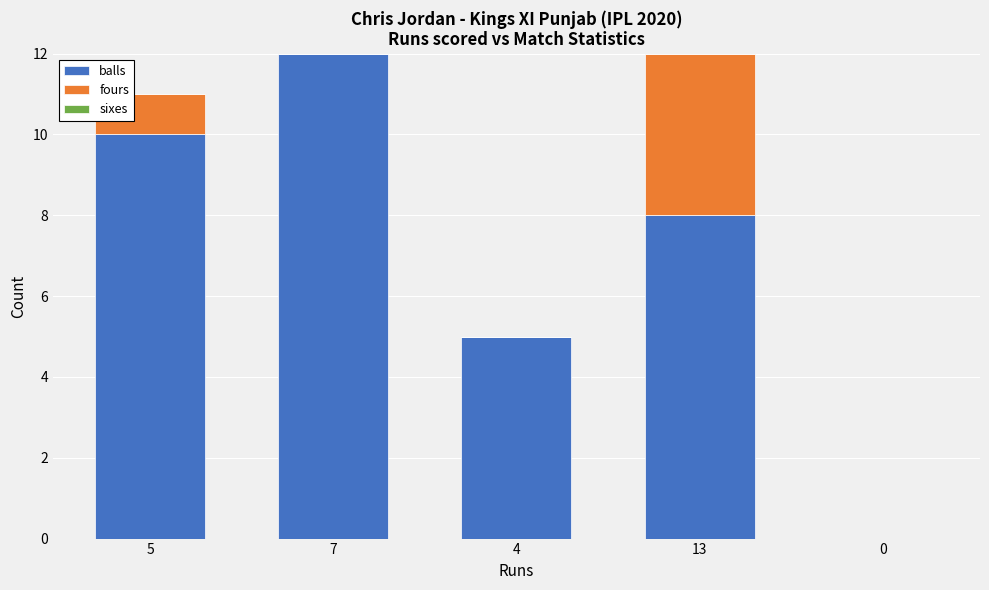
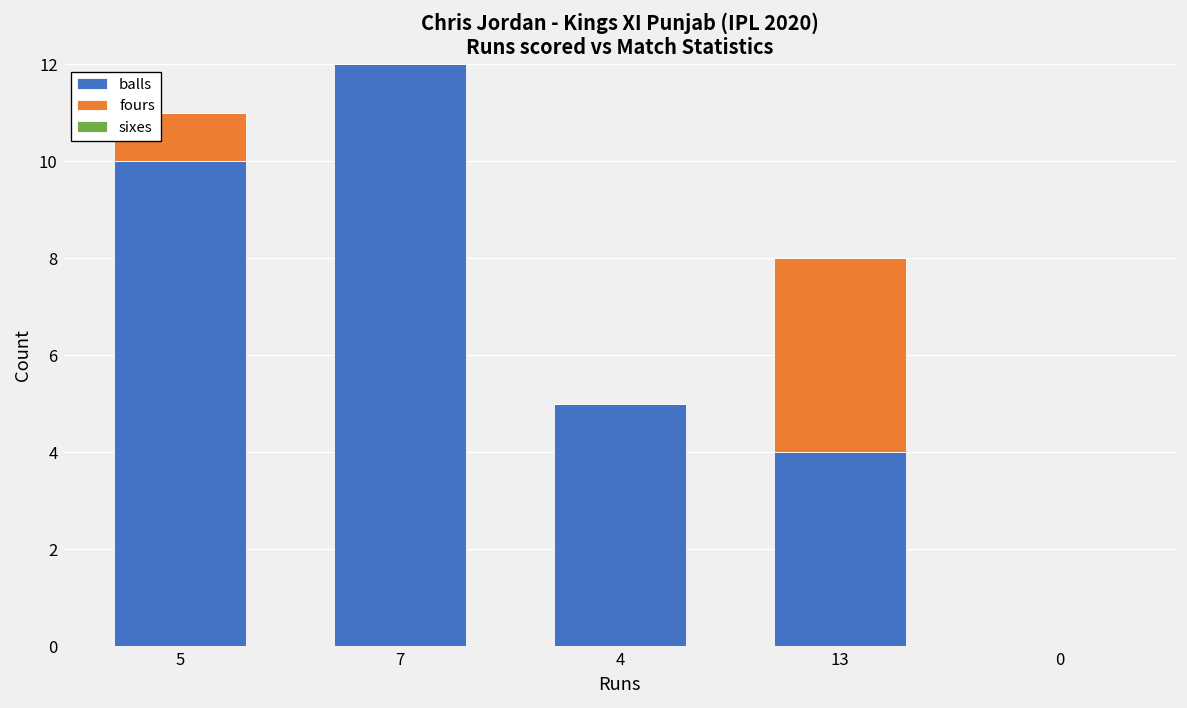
  {
    "balls": {
      "5": 10,
      "7": 12,
      "4": 5,
-     "13": 8,
+     "13": 4,
      "0": 0
    },
    "sixes": {
      "7": 0,
      "4": 0,
      "0": 0
    }
  }
